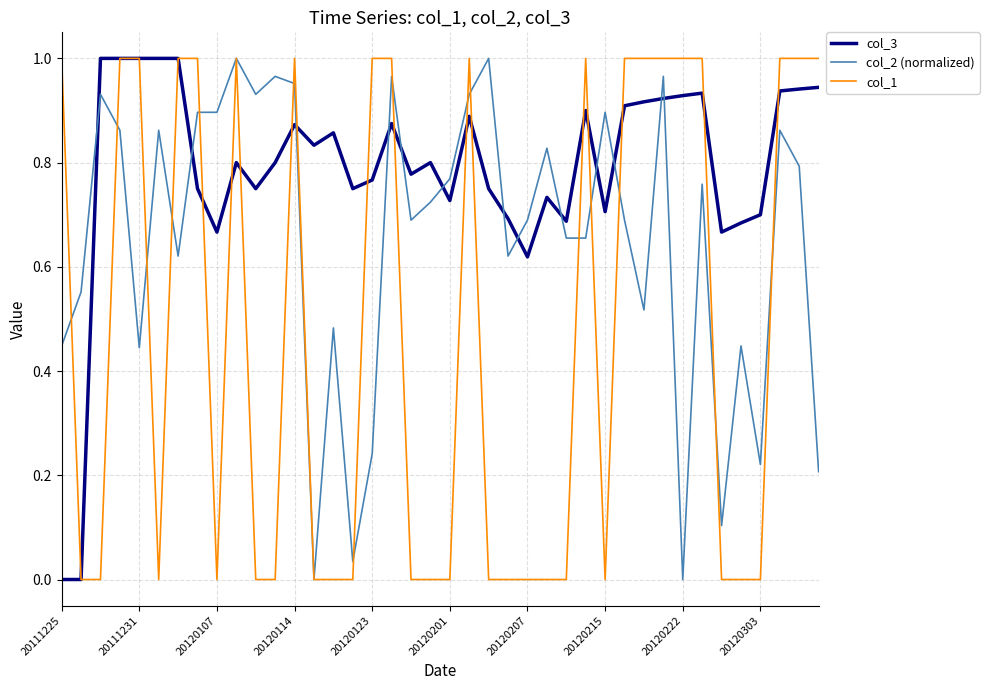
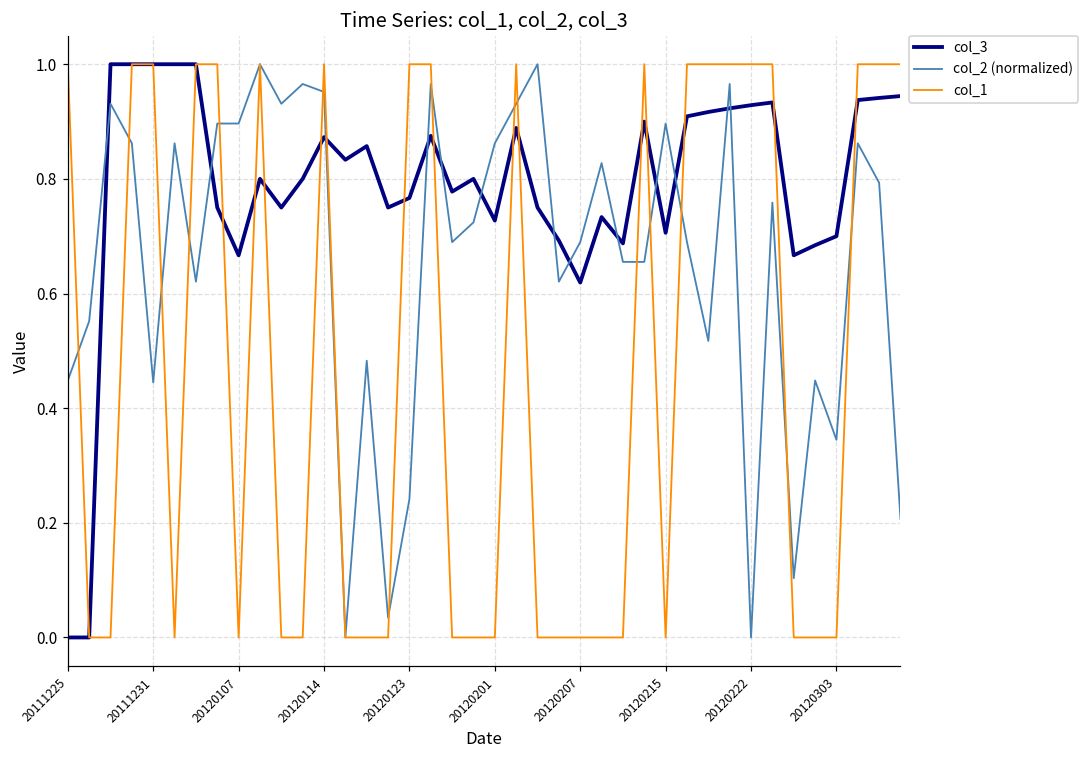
  {
    "col_3": {
      "20111225": 0.00,
      "20120107": 0.67,
      "20120114": 0.87,
      "20120123": 0.77,
      "20120201": 0.73,
      "20120207": 0.62,
      "20120215": 0.71,
      "20120222": 0.93,
      "20120303": 0.70
    },
    "col_2 (normalized)": {
      "20111225": 0.45,
      "20111231": 0.44,
      "20120107": 0.90,
      "20120114": 0.95,
      "20120123": 0.24,
-     "20120201": 0.77,
+     "20120201": 0.86,
      "20120207": 0.69,
      "20120215": 0.90,
      "20120222": 0.00,
-     "20120303": 0.22
+     "20120303": 0.34
    },
    "col_1": {
      "20111225": 1.00,
      "20120107": 0.00,
      "20120114": 1.00,
      "20120123": 1.00,
      "20120201": 0.00,
      "20120207": 0.00,
      "20120215": 0.00,
      "20120222": 1.00,
      "20120303": 0.00
    }
  }
